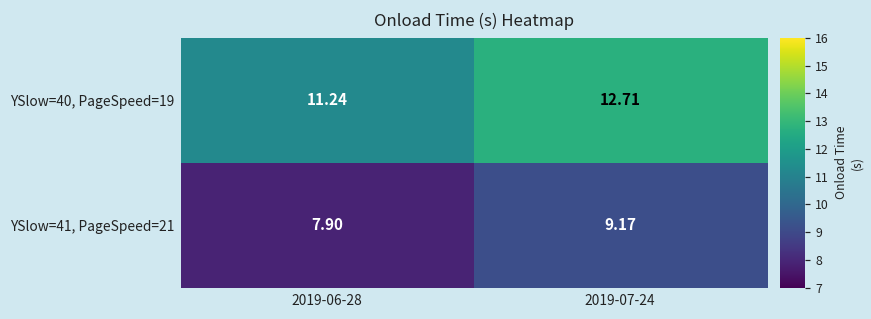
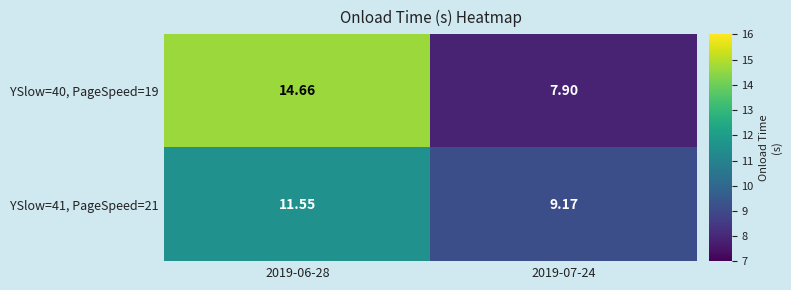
  {
    "YSlow=40, PageSpeed=19": {
-     "2019-06-28": 11.24,
-     "2019-07-24": 12.71
+     "2019-06-28": 14.66,
+     "2019-07-24": 7.90
    },
    "YSlow=41, PageSpeed=21": {
-     "2019-06-28": 7.90,
+     "2019-06-28": 11.55,
      "2019-07-24": 9.17
    }
  }
